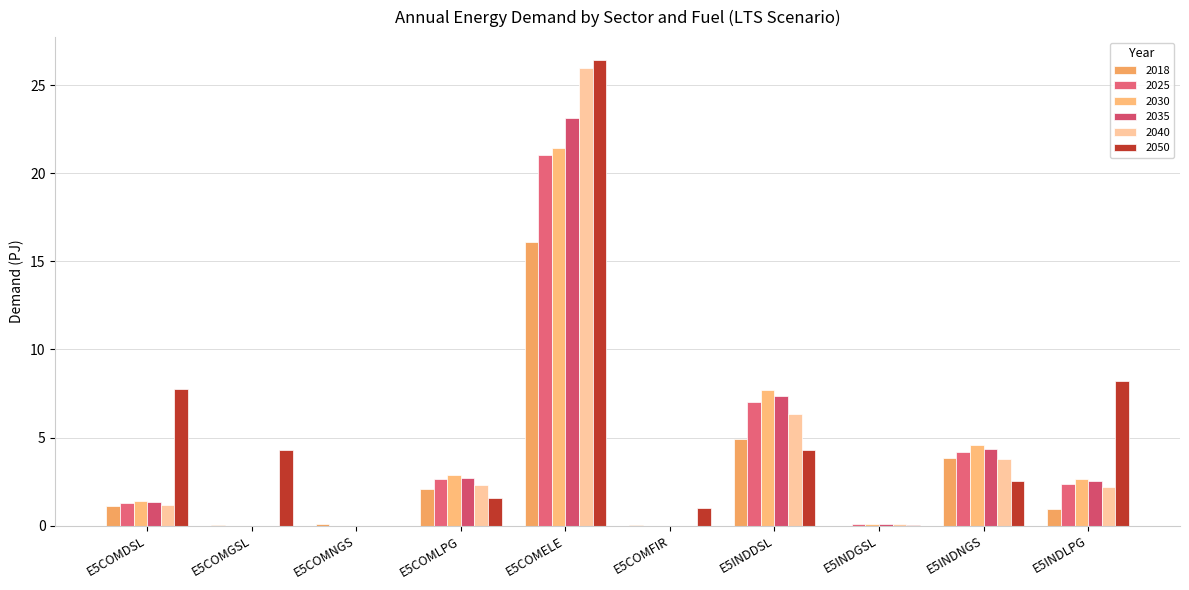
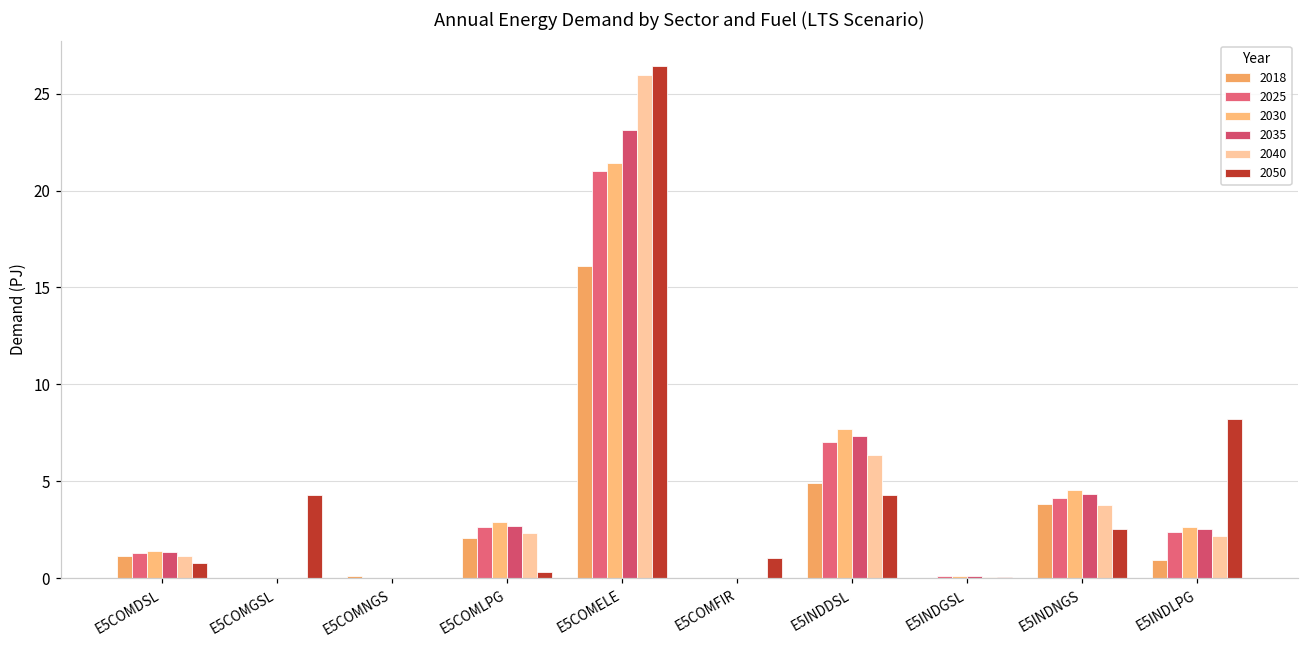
  {
    "2050": {
-     "E5COMDSL": 7.8,
+     "E5COMDSL": 0.8,
      "E5COMGSL": 4.3,
      "E5COMNGS": 0.0,
-     "E5COMLPG": 1.6,
+     "E5COMLPG": 0.3,
      "E5COMELE": 26.4,
      "E5COMFIR": 1.0,
      "E5INDDSL": 4.3,
      "E5INDNGS": 2.5,
      "E5INDLPG": 8.2
    }
  }
